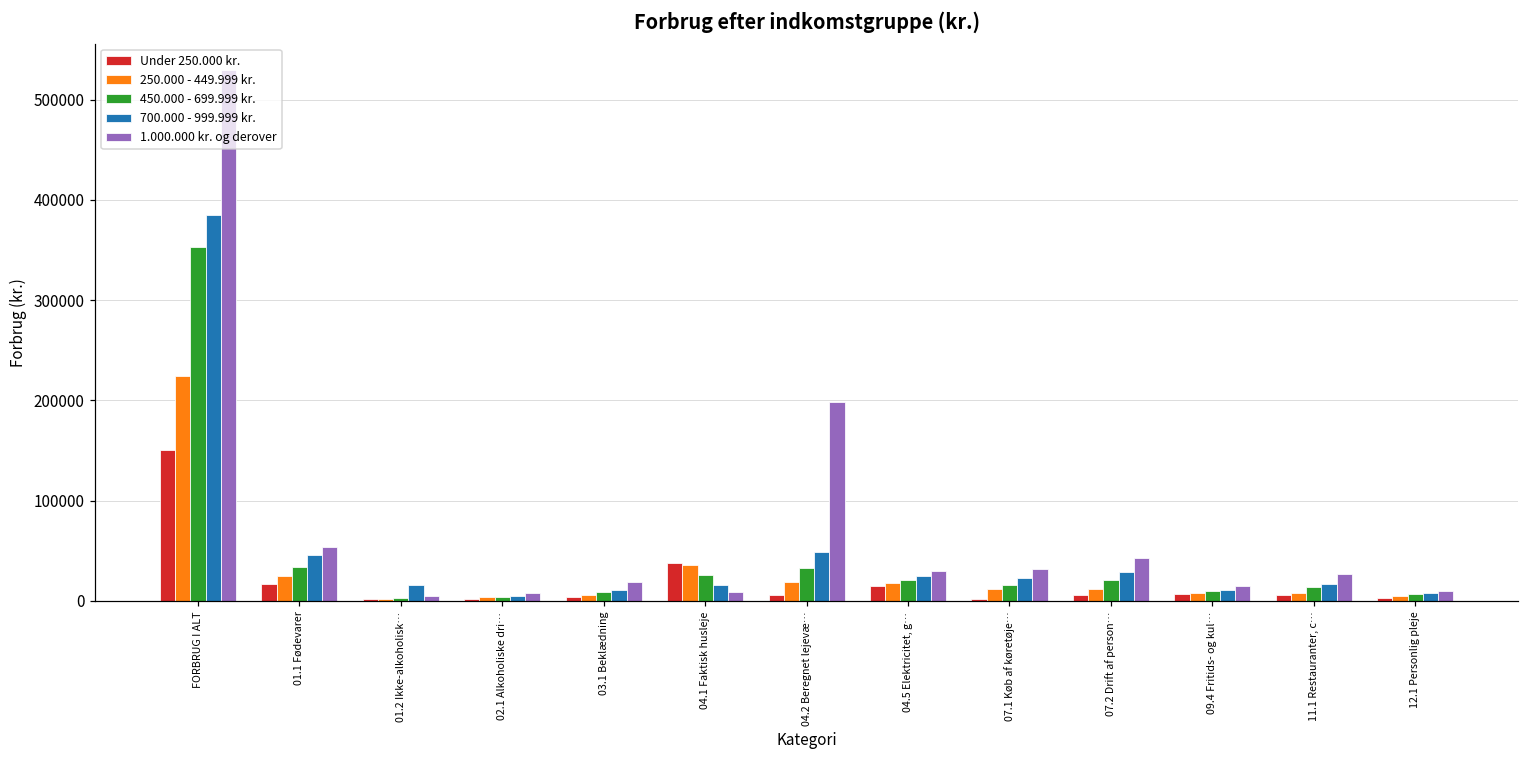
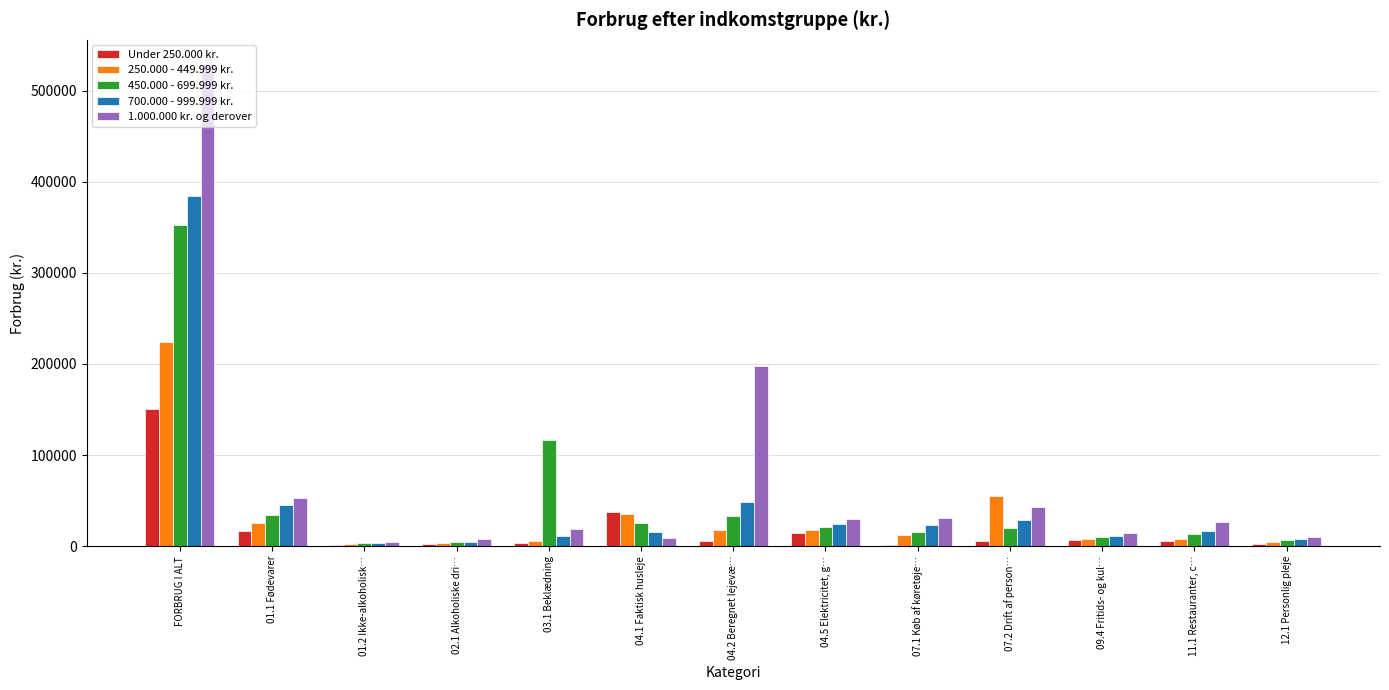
  {
    "Under 250.000 kr.": {
      "FORBRUG I ALT": 150000,
      "01.1 Fødevarer": 20000,
      "03.1 Beklædning": 0,
      "04.1 Faktisk husleje": 40000,
      "04.2 Beregnet lejevæ…": 10000,
      "04.5 Elektricitet, g…": 20000,
      "07.2 Drift af person…": 10000,
      "09.4 Fritids- og kul…": 10000,
      "11.1 Restauranter, c…": 10000
    },
    "250.000 - 449.999 kr.": {
      "FORBRUG I ALT": 220000,
      "01.1 Fødevarer": 30000,
      "02.1 Alkoholiske dri…": 0,
      "03.1 Beklædning": 10000,
      "04.1 Faktisk husleje": 40000,
      "04.2 Beregnet lejevæ…": 20000,
      "04.5 Elektricitet, g…": 20000,
      "07.1 Køb af køretøje…": 10000,
-     "07.2 Drift af person…": 10000,
+     "07.2 Drift af person…": 60000,
      "09.4 Fritids- og kul…": 10000,
      "11.1 Restauranter, c…": 10000,
      "12.1 Personlig pleje": 0
    },
    "450.000 - 699.999 kr.": {
      "FORBRUG I ALT": 350000,
      "01.1 Fødevarer": 30000,
      "01.2 Ikke-alkoholisk…": 0,
      "02.1 Alkoholiske dri…": 0,
-     "03.1 Beklædning": 10000,
+     "03.1 Beklædning": 120000,
      "04.1 Faktisk husleje": 30000,
      "04.2 Beregnet lejevæ…": 30000,
      "04.5 Elektricitet, g…": 20000,
      "07.1 Køb af køretøje…": 20000,
      "07.2 Drift af person…": 20000,
      "09.4 Fritids- og kul…": 10000,
      "11.1 Restauranter, c…": 10000,
      "12.1 Personlig pleje": 10000
    },
    "700.000 - 999.999 kr.": {
      "FORBRUG I ALT": 380000,
      "01.1 Fødevarer": 50000,
-     "01.2 Ikke-alkoholisk…": 20000,
+     "01.2 Ikke-alkoholisk…": 0,
      "02.1 Alkoholiske dri…": 10000,
      "03.1 Beklædning": 10000,
      "04.1 Faktisk husleje": 20000,
      "04.2 Beregnet lejevæ…": 50000,
      "04.5 Elektricitet, g…": 20000,
      "07.1 Køb af køretøje…": 20000,
      "07.2 Drift af person…": 30000,
      "09.4 Fritids- og kul…": 10000,
      "11.1 Restauranter, c…": 20000,
      "12.1 Personlig pleje": 10000
    },
    "1.000.000 kr. og derover": {
      "01.1 Fødevarer": 50000,
      "01.2 Ikke-alkoholisk…": 0,
      "02.1 Alkoholiske dri…": 10000,
      "03.1 Beklædning": 20000,
      "04.1 Faktisk husleje": 10000,
      "04.2 Beregnet lejevæ…": 200000,
      "04.5 Elektricitet, g…": 30000,
      "07.1 Køb af køretøje…": 30000,
      "07.2 Drift af person…": 40000,
      "09.4 Fritids- og kul…": 10000,
      "11.1 Restauranter, c…": 30000,
      "12.1 Personlig pleje": 10000
    }
  }
